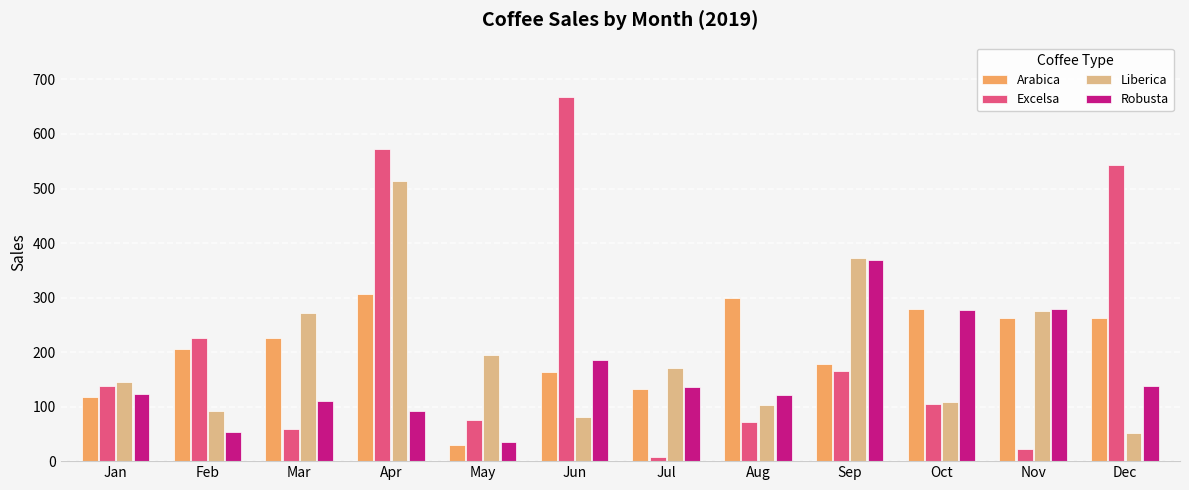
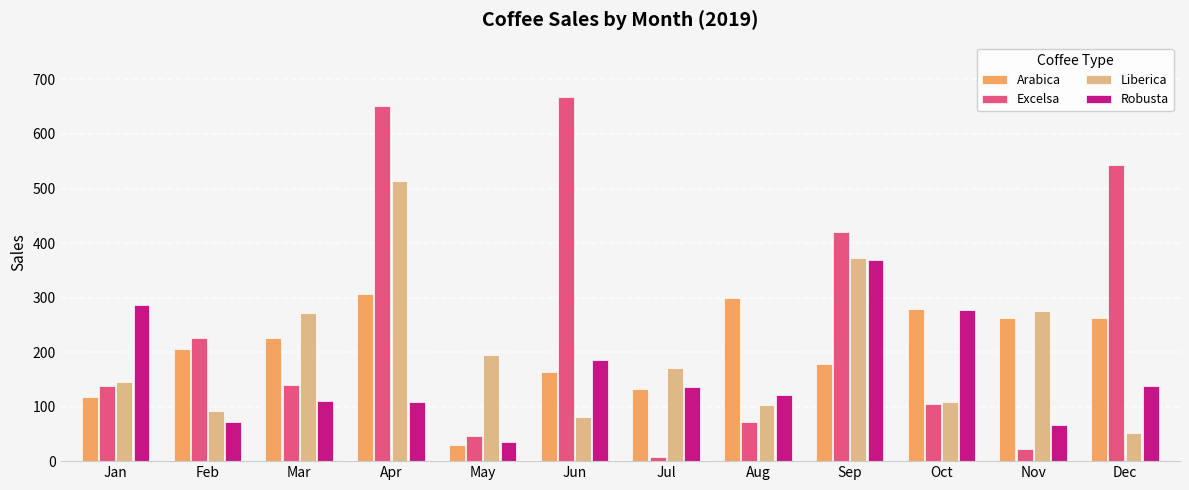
  {
    "Excelsa": {
      "Jan": 140,
      "Feb": 230,
-     "Mar": 60,
-     "Apr": 570,
-     "May": 80,
+     "Mar": 140,
+     "Apr": 650,
+     "May": 50,
      "Jun": 670,
      "Jul": 10,
      "Aug": 70,
-     "Sep": 170,
+     "Sep": 420,
      "Oct": 100,
      "Nov": 20,
      "Dec": 540
    },
    "Robusta": {
-     "Jan": 120,
-     "Feb": 50,
+     "Jan": 290,
+     "Feb": 70,
      "Mar": 110,
-     "Apr": 90,
+     "Apr": 110,
      "May": 40,
      "Jun": 190,
      "Jul": 140,
      "Aug": 120,
      "Sep": 370,
      "Oct": 280,
-     "Nov": 280,
+     "Nov": 70,
      "Dec": 140
    }
  }
